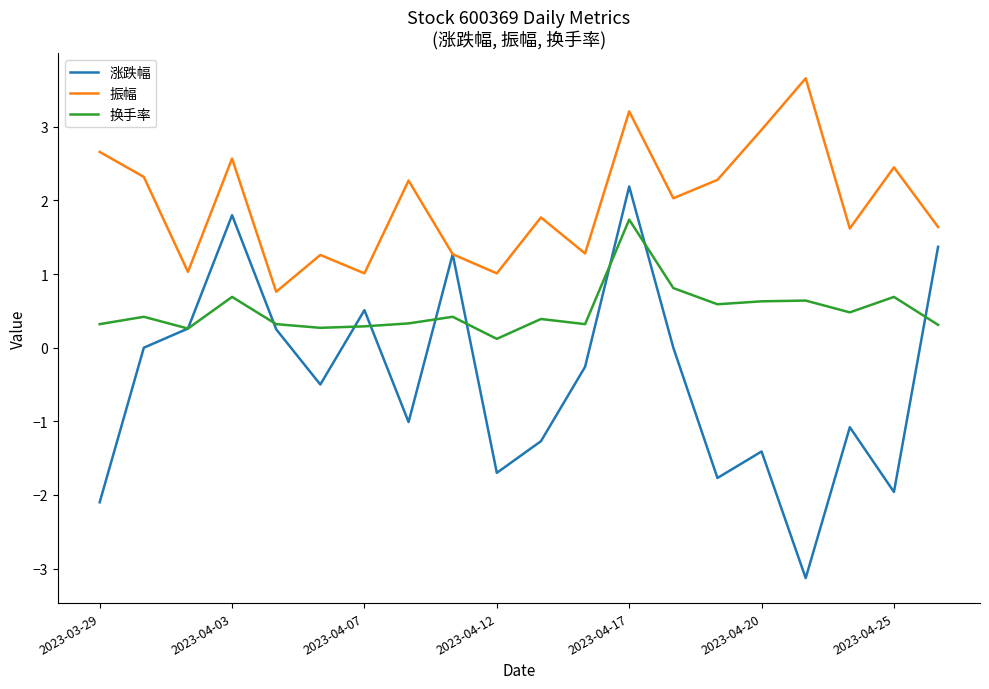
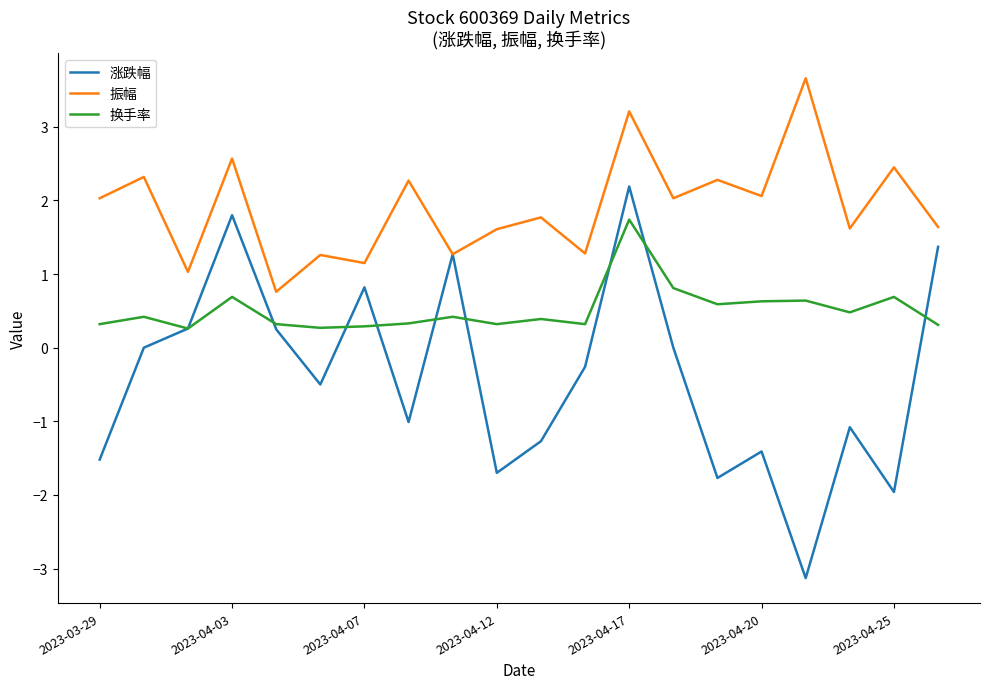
  {
    "涨跌幅": {
-     "2023-03-29": -2.1,
+     "2023-03-29": -1.5,
      "2023-04-03": 1.8,
-     "2023-04-07": 0.5,
+     "2023-04-07": 0.8,
      "2023-04-12": -1.7,
      "2023-04-17": 2.2,
      "2023-04-20": -1.4,
      "2023-04-25": -2.0
    },
    "振幅": {
-     "2023-03-29": 2.7,
+     "2023-03-29": 2.0,
      "2023-04-03": 2.6,
-     "2023-04-07": 1.0,
-     "2023-04-12": 1.0,
+     "2023-04-07": 1.2,
+     "2023-04-12": 1.6,
      "2023-04-17": 3.2,
-     "2023-04-20": 3.0,
+     "2023-04-20": 2.1,
      "2023-04-25": 2.5
    },
    "换手率": {
      "2023-03-29": 0.3,
      "2023-04-03": 0.7,
      "2023-04-07": 0.3,
-     "2023-04-12": 0.1,
+     "2023-04-12": 0.3,
      "2023-04-17": 1.7,
      "2023-04-20": 0.6,
      "2023-04-25": 0.7
    }
  }
